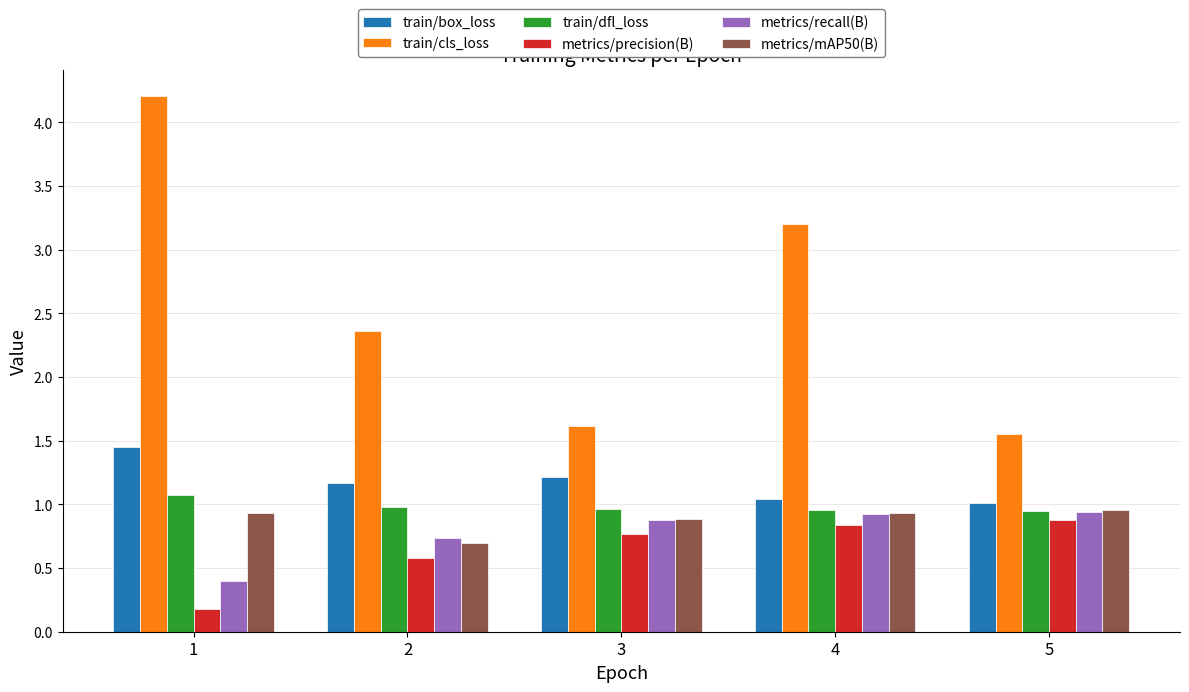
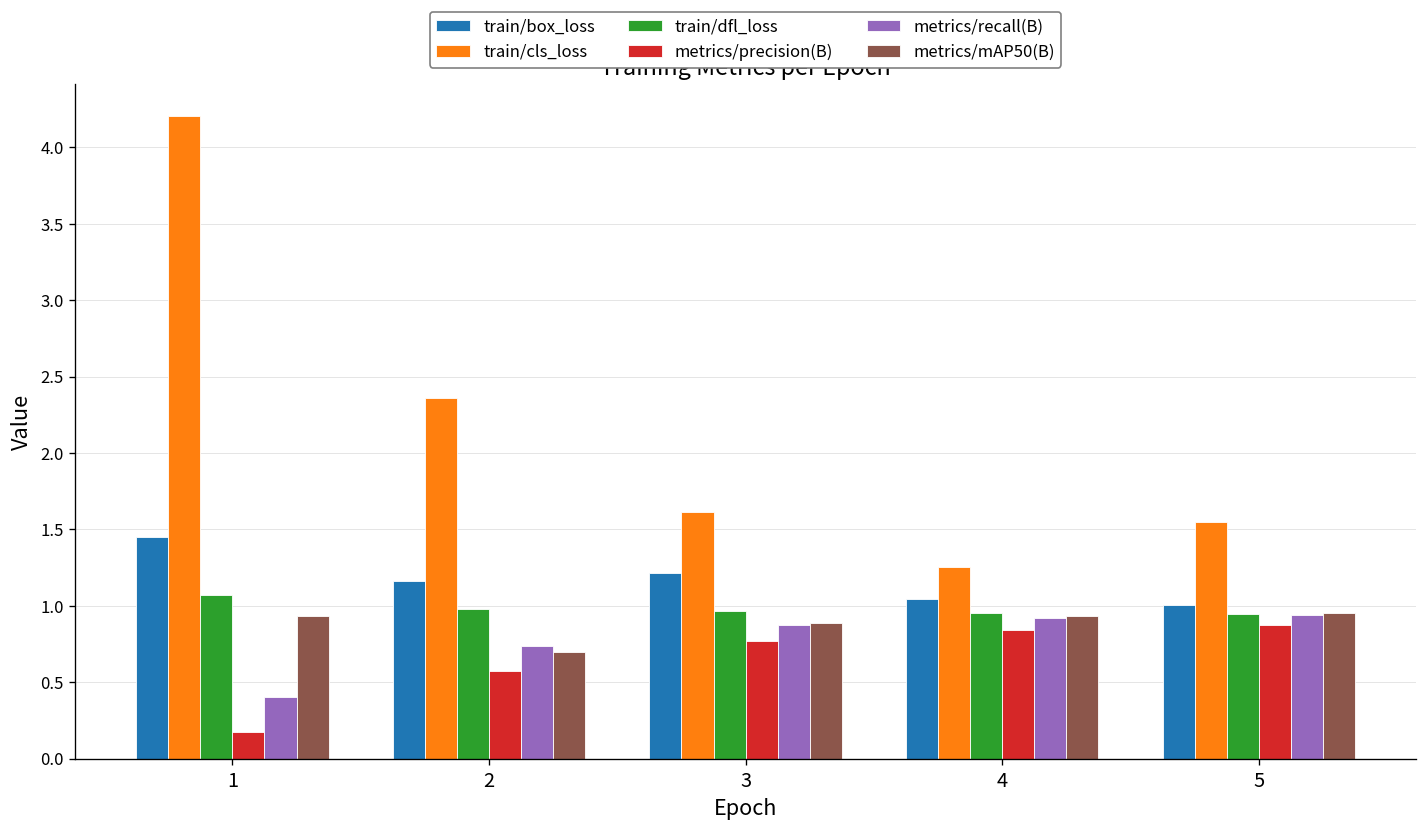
  {
    "train/box_loss": {
      "1": 1.45,
      "2": 1.17,
      "3": 1.21,
      "4": 1.04,
      "5": 1.01
    },
    "train/cls_loss": {
      "1": 4.20,
      "2": 2.36,
      "3": 1.61,
-     "4": 3.20,
+     "4": 1.25,
      "5": 1.55
    },
    "train/dfl_loss": {
      "1": 1.07,
      "2": 0.98,
      "3": 0.96,
      "4": 0.95,
      "5": 0.95
    },
    "metrics/precision(B)": {
      "1": 0.18,
      "2": 0.58,
      "3": 0.77,
      "4": 0.84,
      "5": 0.87
    },
    "metrics/recall(B)": {
      "1": 0.40,
      "2": 0.74,
      "3": 0.88,
      "4": 0.92,
      "5": 0.94
    },
    "metrics/mAP50(B)": {
      "1": 0.93,
      "2": 0.70,
      "3": 0.89,
      "4": 0.93,
      "5": 0.95
    }
  }
